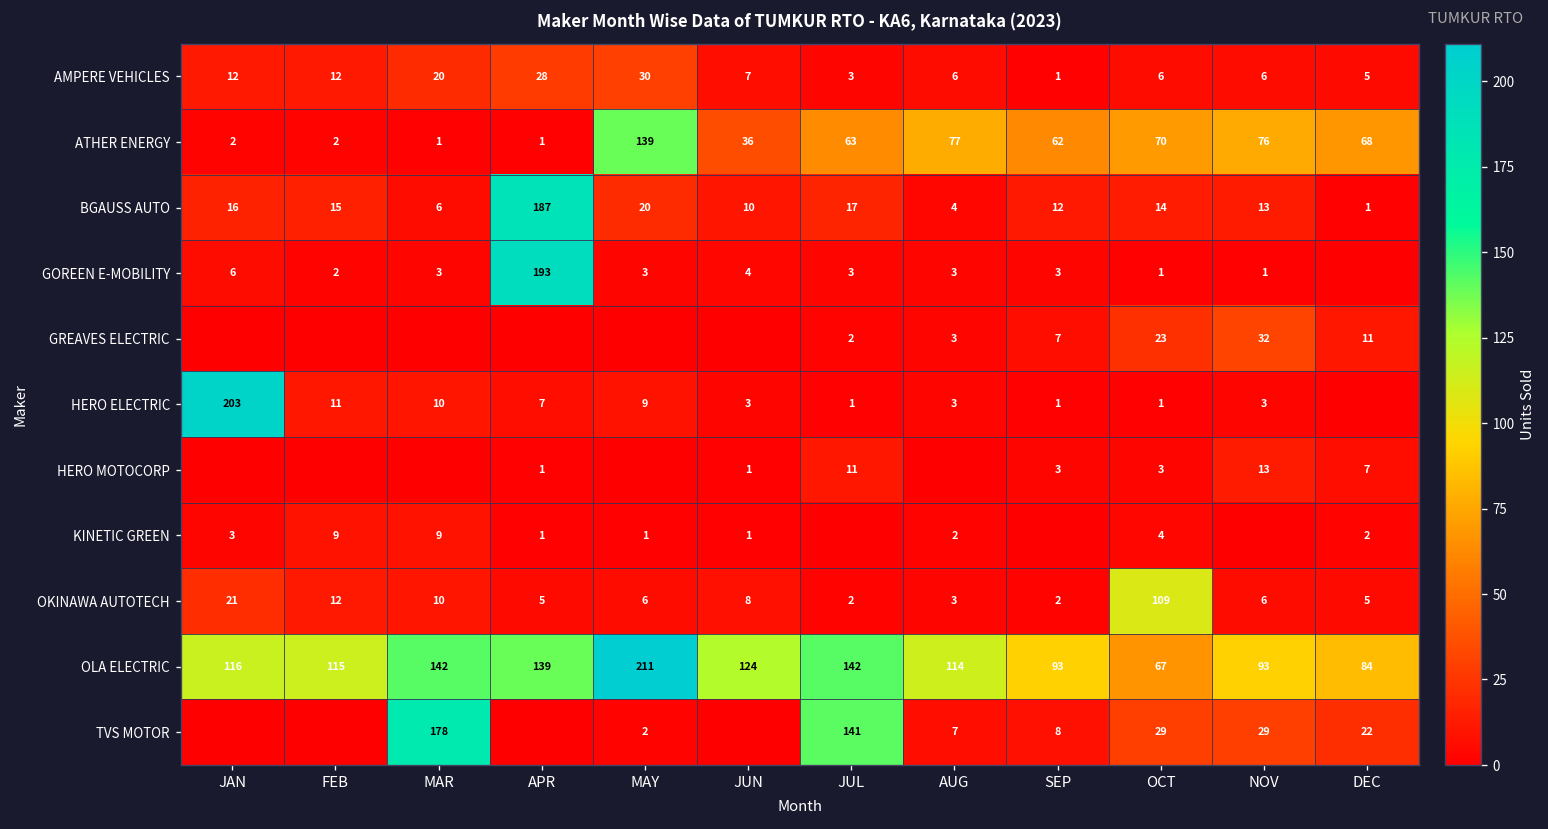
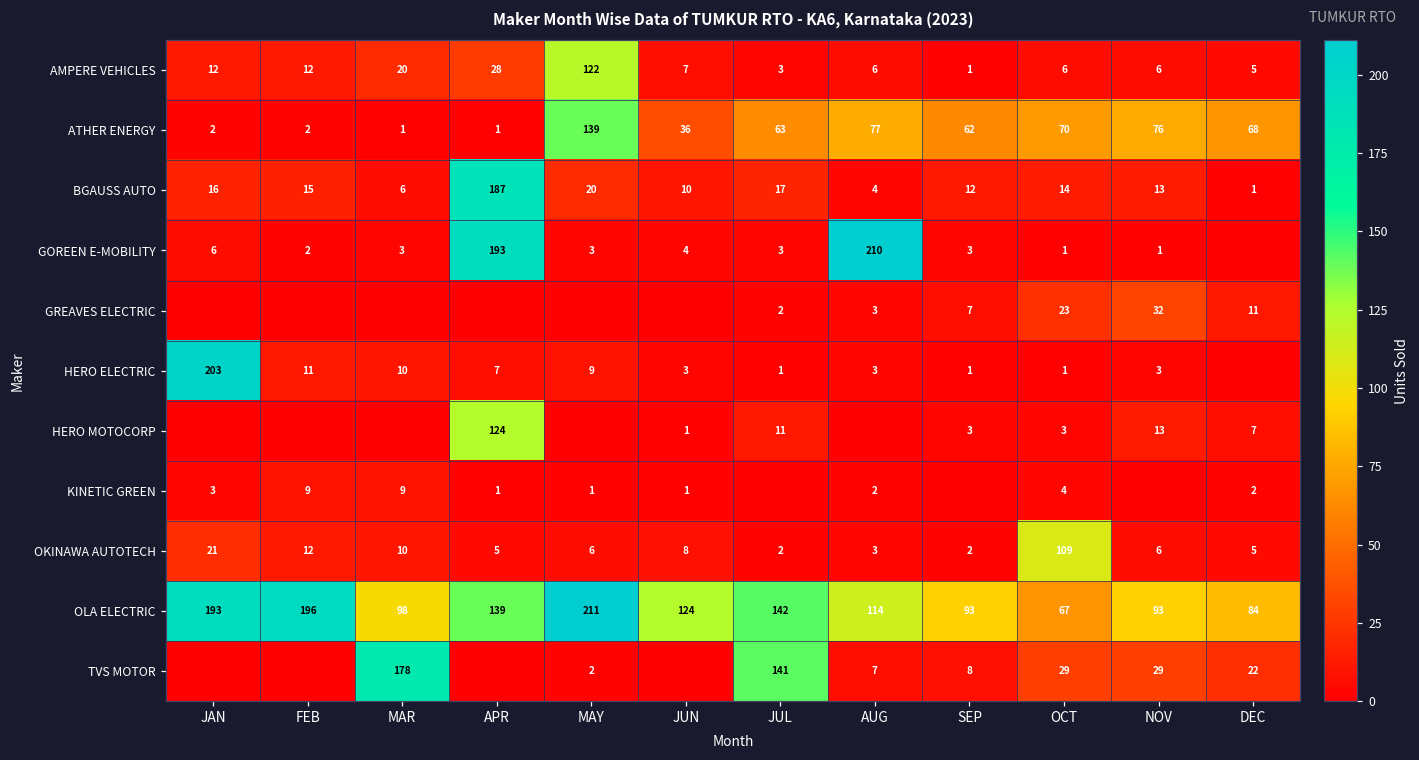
  {
    "AMPERE VEHICLES": {
      "JAN": 12,
      "FEB": 12,
      "MAR": 20,
      "APR": 28,
-     "MAY": 30,
+     "MAY": 122,
      "JUN": 7,
      "JUL": 3,
      "AUG": 6,
      "SEP": 1,
      "OCT": 6,
      "NOV": 6,
      "DEC": 5
    },
    "ATHER ENERGY": {
      "JAN": 2,
      "FEB": 2,
      "MAR": 1,
      "APR": 1,
      "MAY": 139,
      "JUN": 36,
      "JUL": 63,
      "AUG": 77,
      "SEP": 62,
      "OCT": 70,
      "NOV": 76,
      "DEC": 68
    },
    "BGAUSS AUTO": {
      "JAN": 16,
      "FEB": 15,
      "MAR": 6,
      "APR": 187,
      "MAY": 20,
      "JUN": 10,
      "JUL": 17,
      "AUG": 4,
      "SEP": 12,
      "OCT": 14,
      "NOV": 13,
      "DEC": 1
    },
    "GOREEN E-MOBILITY": {
      "JAN": 6,
      "FEB": 2,
      "MAR": 3,
      "APR": 193,
      "MAY": 3,
      "JUN": 4,
      "JUL": 3,
-     "AUG": 3,
+     "AUG": 210,
      "SEP": 3,
      "OCT": 1,
      "NOV": 1
    },
    "GREAVES ELECTRIC": {
      "JUL": 2,
      "AUG": 3,
      "SEP": 7,
      "OCT": 23,
      "NOV": 32,
      "DEC": 11
    },
    "HERO ELECTRIC": {
      "JAN": 203,
      "FEB": 11,
      "MAR": 10,
      "APR": 7,
      "MAY": 9,
      "JUN": 3,
      "JUL": 1,
      "AUG": 3,
      "SEP": 1,
      "OCT": 1,
      "NOV": 3
    },
    "HERO MOTOCORP": {
-     "APR": 1,
+     "APR": 124,
      "JUN": 1,
      "JUL": 11,
      "SEP": 3,
      "OCT": 3,
      "NOV": 13,
      "DEC": 7
    },
    "KINETIC GREEN": {
      "JAN": 3,
      "FEB": 9,
      "MAR": 9,
      "APR": 1,
      "MAY": 1,
      "JUN": 1,
      "AUG": 2,
      "OCT": 4,
      "DEC": 2
    },
    "OKINAWA AUTOTECH": {
      "JAN": 21,
      "FEB": 12,
      "MAR": 10,
      "APR": 5,
      "MAY": 6,
      "JUN": 8,
      "JUL": 2,
      "AUG": 3,
      "SEP": 2,
      "OCT": 109,
      "NOV": 6,
      "DEC": 5
    },
    "OLA ELECTRIC": {
-     "JAN": 116,
-     "FEB": 115,
-     "MAR": 142,
+     "JAN": 193,
+     "FEB": 196,
+     "MAR": 98,
      "APR": 139,
      "MAY": 211,
      "JUN": 124,
      "JUL": 142,
      "AUG": 114,
      "SEP": 93,
      "OCT": 67,
      "NOV": 93,
      "DEC": 84
    },
    "TVS MOTOR": {
      "MAR": 178,
      "MAY": 2,
      "JUL": 141,
      "AUG": 7,
      "SEP": 8,
      "OCT": 29,
      "NOV": 29,
      "DEC": 22
    }
  }
